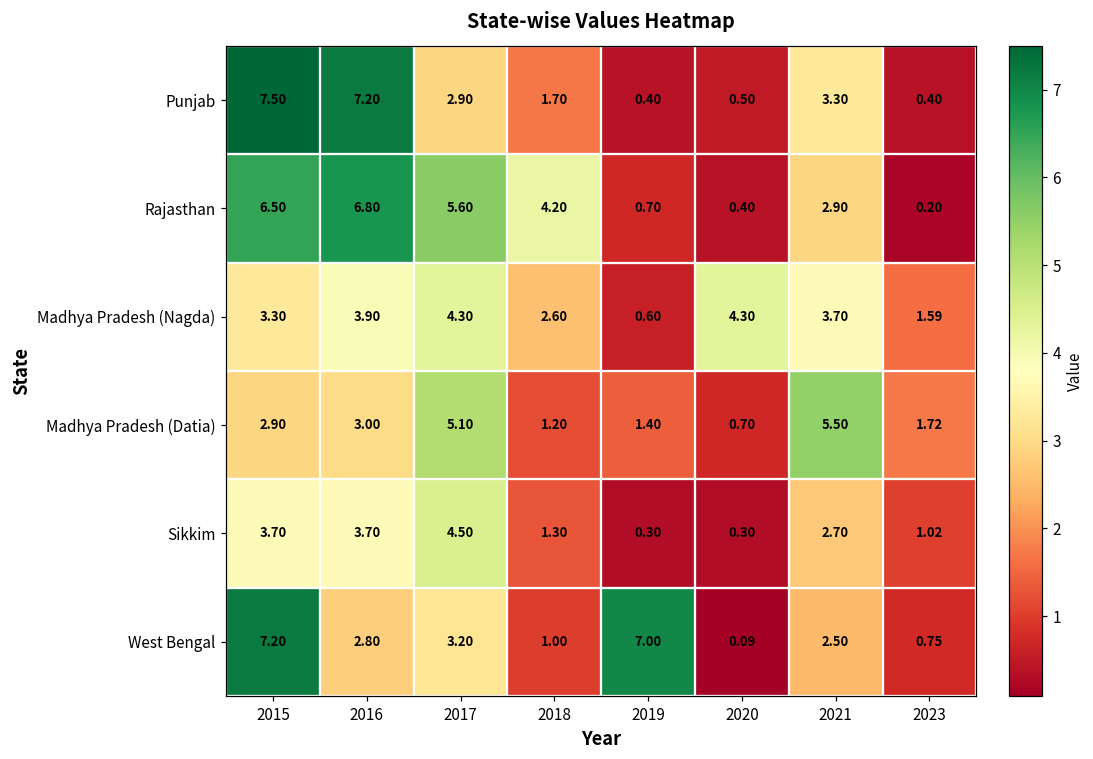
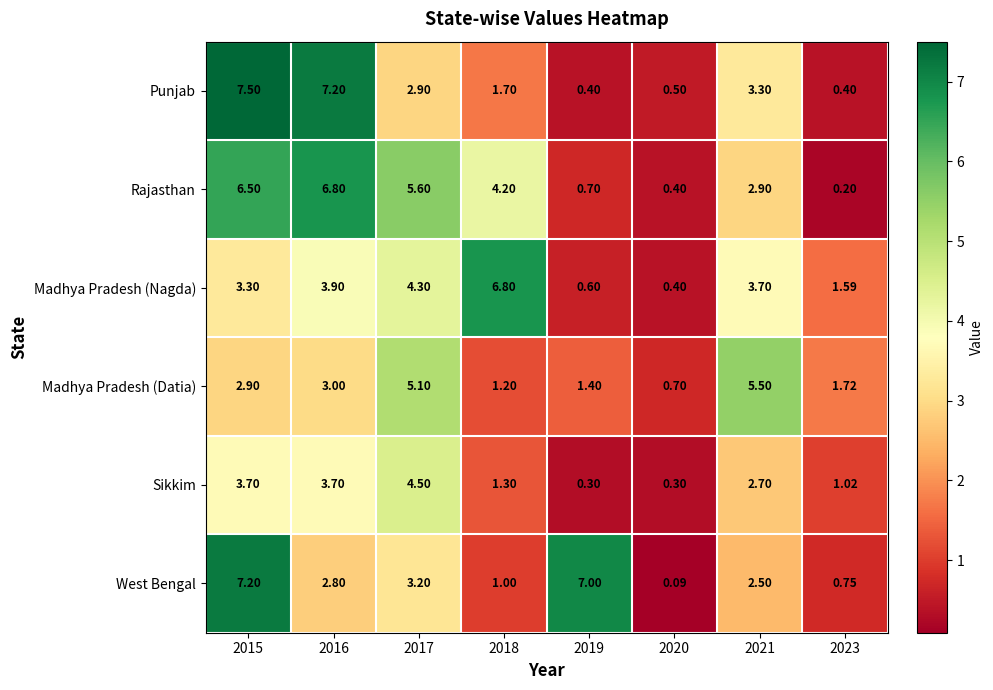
  {
    "Punjab": {
      "2015": 7.50,
      "2016": 7.20,
      "2017": 2.90,
      "2018": 1.70,
      "2019": 0.40,
      "2020": 0.50,
      "2021": 3.30,
      "2023": 0.40
    },
    "Rajasthan": {
      "2015": 6.50,
      "2016": 6.80,
      "2017": 5.60,
      "2018": 4.20,
      "2019": 0.70,
      "2020": 0.40,
      "2021": 2.90,
      "2023": 0.20
    },
    "Madhya Pradesh (Nagda)": {
      "2015": 3.30,
      "2016": 3.90,
      "2017": 4.30,
-     "2018": 2.60,
+     "2018": 6.80,
      "2019": 0.60,
-     "2020": 4.30,
+     "2020": 0.40,
      "2021": 3.70,
      "2023": 1.59
    },
    "Madhya Pradesh (Datia)": {
      "2015": 2.90,
      "2016": 3.00,
      "2017": 5.10,
      "2018": 1.20,
      "2019": 1.40,
      "2020": 0.70,
      "2021": 5.50,
      "2023": 1.72
    },
    "Sikkim": {
      "2015": 3.70,
      "2016": 3.70,
      "2017": 4.50,
      "2018": 1.30,
      "2019": 0.30,
      "2020": 0.30,
      "2021": 2.70,
      "2023": 1.02
    },
    "West Bengal": {
      "2015": 7.20,
      "2016": 2.80,
      "2017": 3.20,
      "2018": 1.00,
      "2019": 7.00,
      "2020": 0.09,
      "2021": 2.50,
      "2023": 0.75
    }
  }
